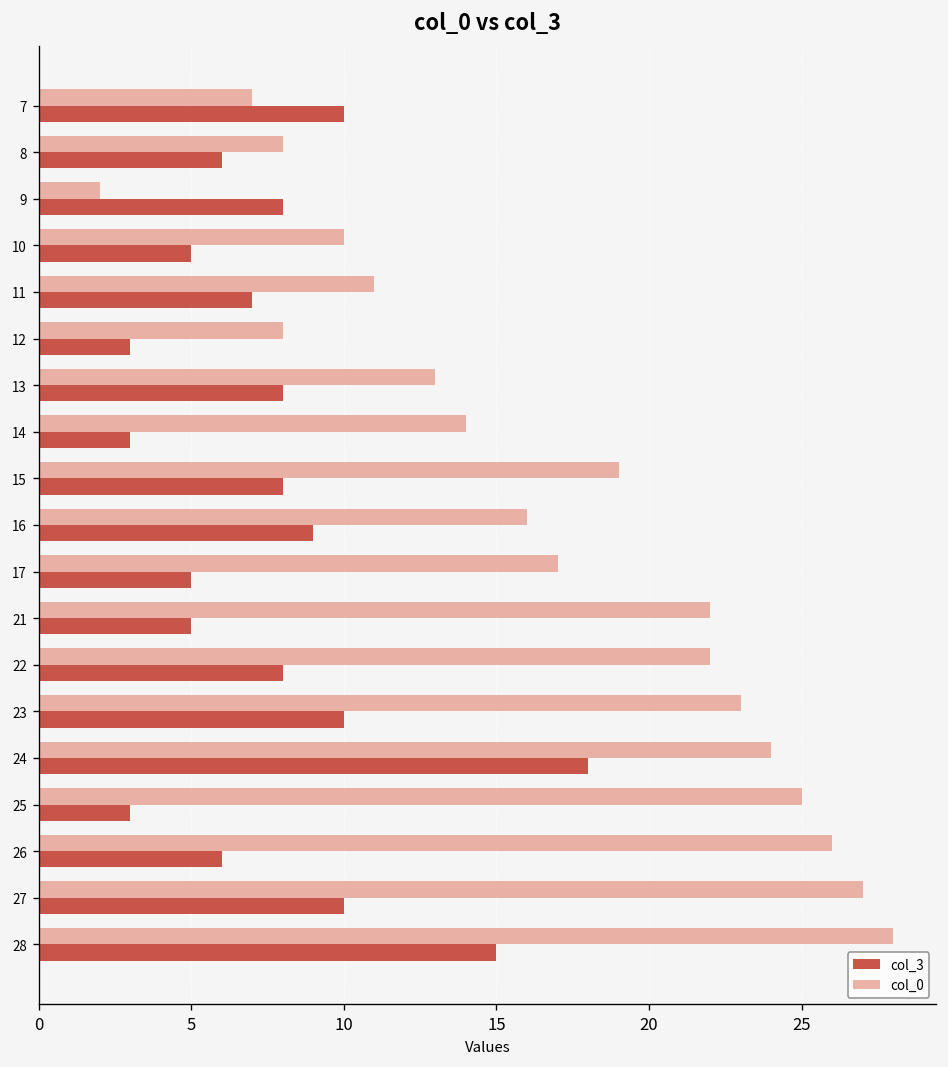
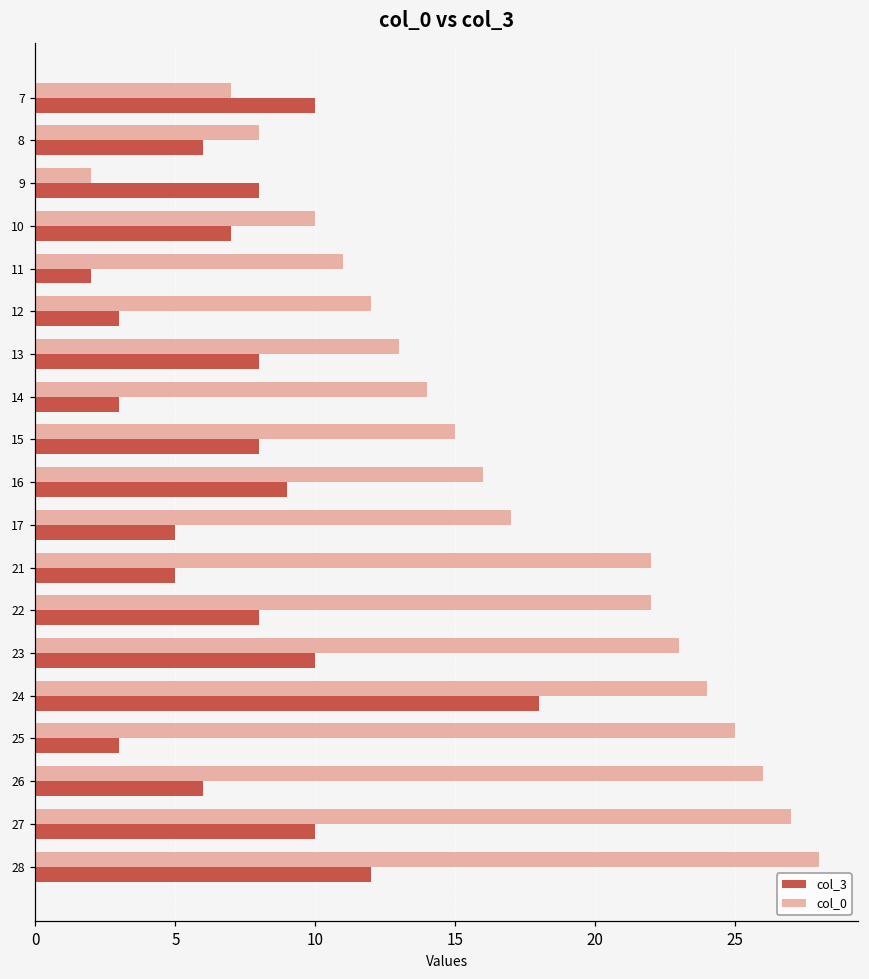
  {
    "col_3": {
      "7": 10,
      "8": 6,
      "9": 8,
-     "10": 5,
-     "11": 7,
+     "10": 7,
+     "11": 2,
      "12": 3,
      "13": 8,
      "14": 3,
      "15": 8,
      "16": 9,
      "17": 5,
      "21": 5,
      "22": 8,
      "23": 10,
      "24": 18,
      "25": 3,
      "26": 6,
      "27": 10,
-     "28": 15
+     "28": 12
    },
    "col_0": {
      "7": 7,
      "8": 8,
      "9": 2,
      "10": 10,
      "11": 11,
-     "12": 8,
+     "12": 12,
      "13": 13,
      "14": 14,
-     "15": 19,
+     "15": 15,
      "16": 16,
      "17": 17,
      "21": 22,
      "22": 22,
      "23": 23,
      "24": 24,
      "25": 25,
      "26": 26,
      "27": 27,
      "28": 28
    }
  }
